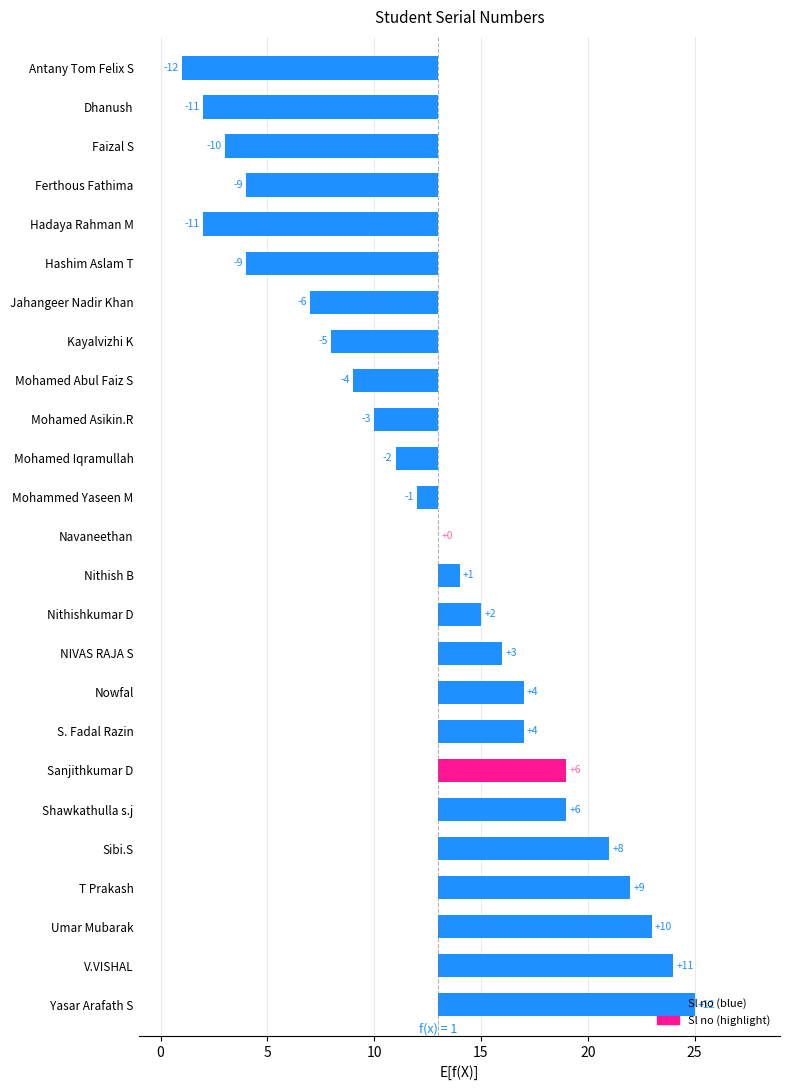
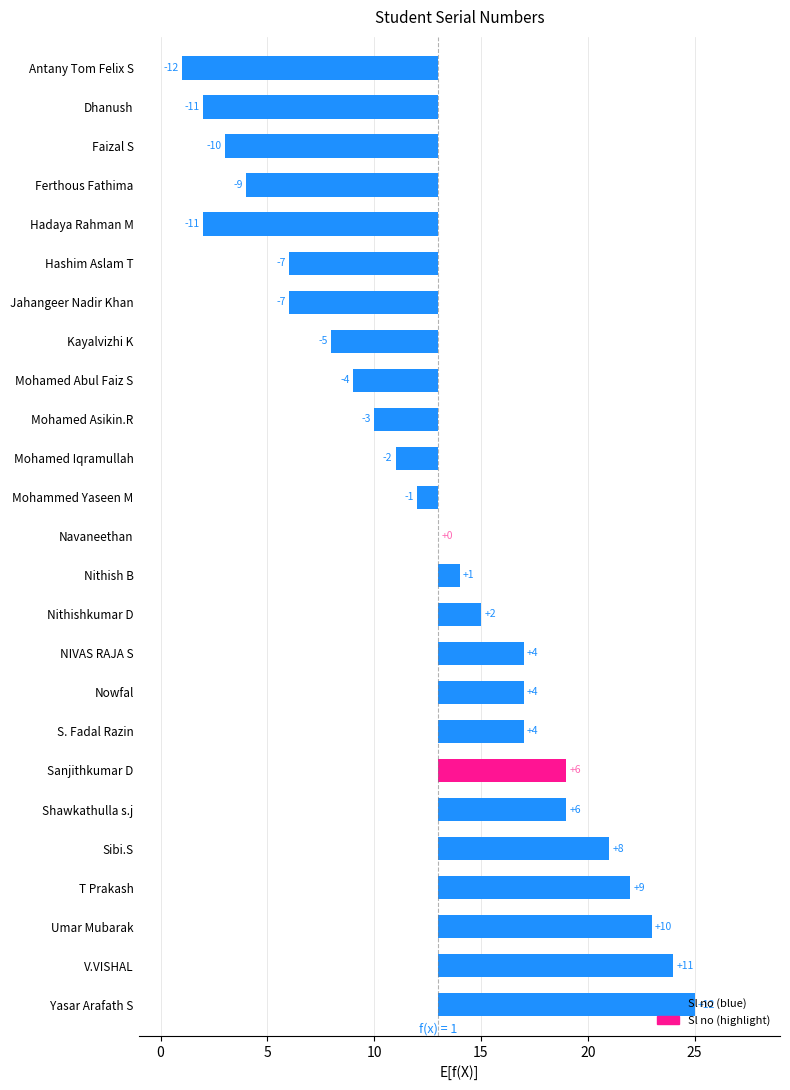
  {
    "Antany Tom Felix S": "-12",
    "Dhanush": "-11",
    "Faizal S": "-10",
    "Ferthous Fathima": "-9",
    "Hadaya Rahman M": "-11",
-   "Hashim Aslam T": "-9",
-   "Jahangeer Nadir Khan": "-6",
+   "Hashim Aslam T": "-7",
+   "Jahangeer Nadir Khan": "-7",
    "Kayalvizhi K": "-5",
    "Mohamed Abul Faiz S": "-4",
    "Mohamed Asikin.R": "-3",
    "Mohamed Iqramullah": "-2",
    "Mohammed Yaseen M": "-1",
    "Navaneethan": "+0",
    "Nithish B": "+1",
    "Nithishkumar D": "+2",
-   "NIVAS RAJA S": "+3",
+   "NIVAS RAJA S": "+4",
    "Nowfal": "+4",
    "S. Fadal Razin": "+4",
    "Sanjithkumar D": "+6",
    "Shawkathulla s.j": "+6",
    "Sibi.S": "+8",
    "T Prakash": "+9",
    "Umar Mubarak": "+10",
    "V.VISHAL": "+11",
    "Yasar Arafath S": "+12"
  }
